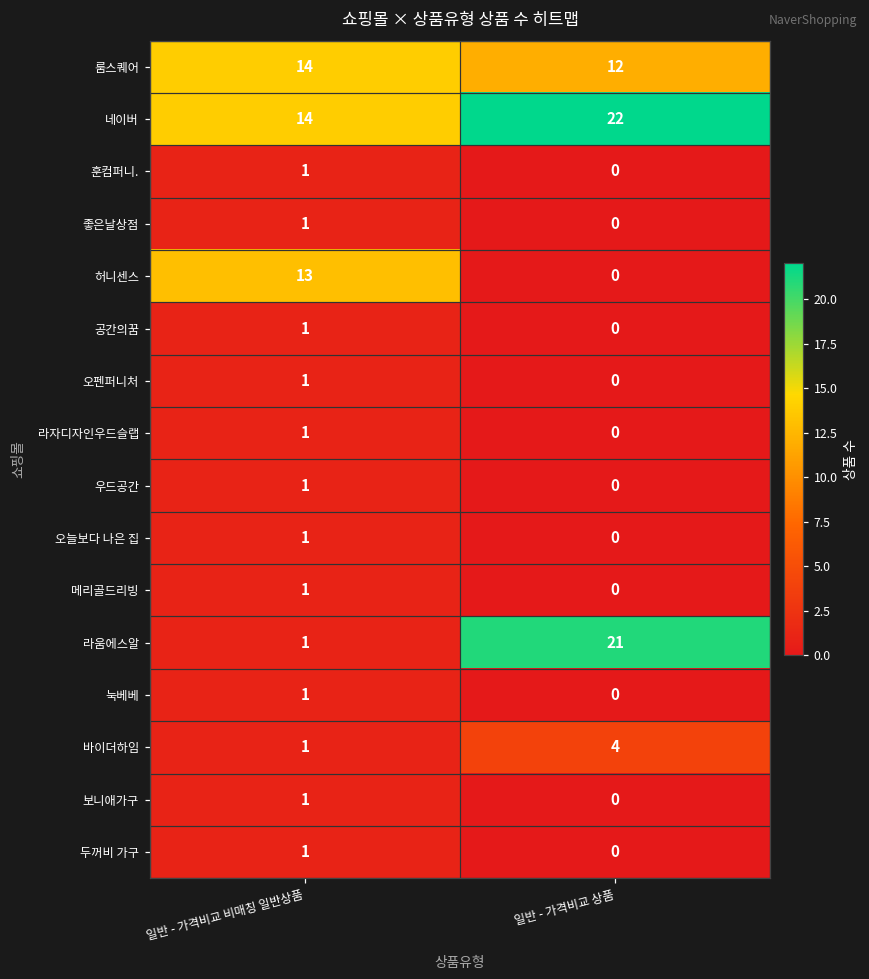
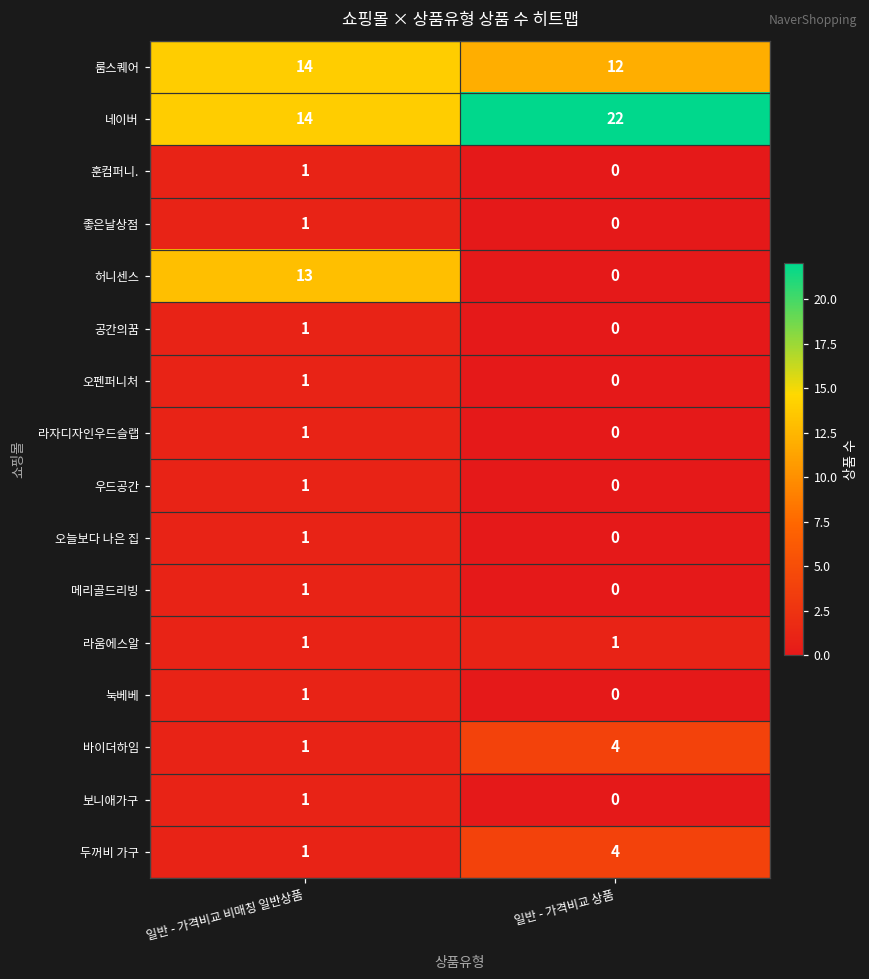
  {
    "룸스퀘어": {
      "일반 - 가격비교 비매칭 일반상품": 14,
      "일반 - 가격비교 상품": 12
    },
    "네이버": {
      "일반 - 가격비교 비매칭 일반상품": 14,
      "일반 - 가격비교 상품": 22
    },
    "훈컴퍼니.": {
      "일반 - 가격비교 비매칭 일반상품": 1,
      "일반 - 가격비교 상품": 0
    },
    "좋은날상점": {
      "일반 - 가격비교 비매칭 일반상품": 1,
      "일반 - 가격비교 상품": 0
    },
    "허니센스": {
      "일반 - 가격비교 비매칭 일반상품": 13,
      "일반 - 가격비교 상품": 0
    },
    "공간의꿈": {
      "일반 - 가격비교 비매칭 일반상품": 1,
      "일반 - 가격비교 상품": 0
    },
    "오펜퍼니처": {
      "일반 - 가격비교 비매칭 일반상품": 1,
      "일반 - 가격비교 상품": 0
    },
    "라자디자인우드슬랩": {
      "일반 - 가격비교 비매칭 일반상품": 1,
      "일반 - 가격비교 상품": 0
    },
    "우드공간": {
      "일반 - 가격비교 비매칭 일반상품": 1,
      "일반 - 가격비교 상품": 0
    },
    "오늘보다 나은 집": {
      "일반 - 가격비교 비매칭 일반상품": 1,
      "일반 - 가격비교 상품": 0
    },
    "메리골드리빙": {
      "일반 - 가격비교 비매칭 일반상품": 1,
      "일반 - 가격비교 상품": 0
    },
    "라움에스알": {
      "일반 - 가격비교 비매칭 일반상품": 1,
-     "일반 - 가격비교 상품": 21
+     "일반 - 가격비교 상품": 1
    },
    "눅베베": {
      "일반 - 가격비교 비매칭 일반상품": 1,
      "일반 - 가격비교 상품": 0
    },
    "바이더하임": {
      "일반 - 가격비교 비매칭 일반상품": 1,
      "일반 - 가격비교 상품": 4
    },
    "보니애가구": {
      "일반 - 가격비교 비매칭 일반상품": 1,
      "일반 - 가격비교 상품": 0
    },
    "두꺼비 가구": {
      "일반 - 가격비교 비매칭 일반상품": 1,
-     "일반 - 가격비교 상품": 0
+     "일반 - 가격비교 상품": 4
    }
  }
